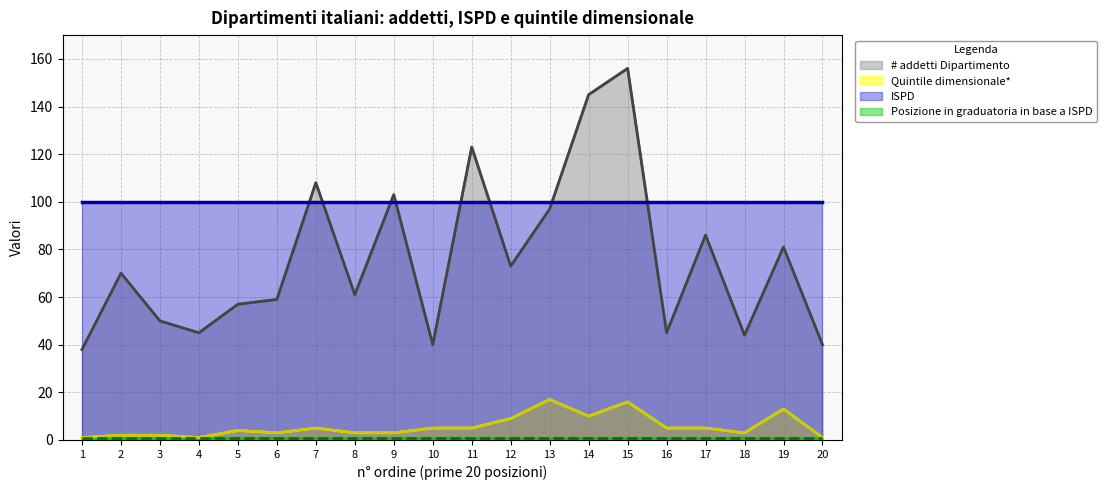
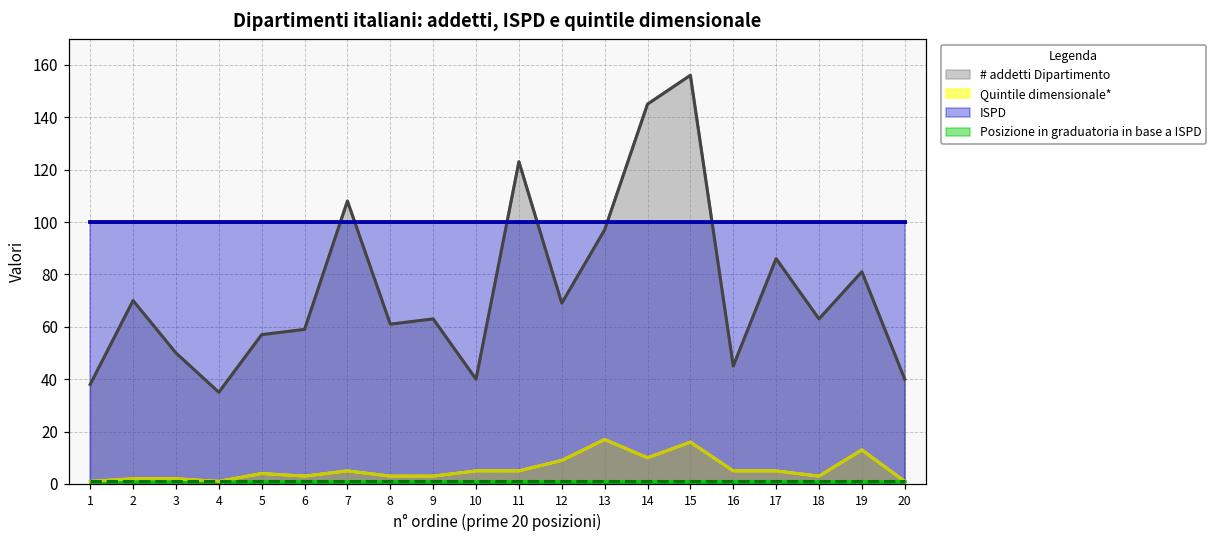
  {
    "# addetti Dipartimento": {
      "1": 38,
      "2": 70,
      "3": 50,
-     "4": 45,
+     "4": 35,
      "5": 57,
      "6": 59,
      "7": 108,
      "8": 61,
-     "9": 103,
+     "9": 63,
      "10": 40,
      "11": 123,
-     "12": 73,
+     "12": 69,
      "13": 97,
      "14": 145,
      "15": 156,
      "16": 45,
      "17": 86,
-     "18": 44,
+     "18": 63,
      "19": 81,
      "20": 40
    },
    "Quintile dimensionale*": {
      "5": 4,
      "6": 3,
      "7": 5,
      "8": 3,
      "9": 3,
      "10": 5,
      "11": 5,
      "12": 9,
      "13": 17,
      "14": 10,
      "15": 16,
      "16": 5,
      "17": 5,
      "18": 3,
      "19": 13
    },
    "ISPD": {
      "1": 100,
      "2": 100,
      "3": 100,
      "4": 100,
      "5": 100,
      "6": 100,
      "7": 100,
      "8": 100,
      "9": 100,
      "10": 100,
      "11": 100,
      "12": 100,
      "13": 100,
      "14": 100,
      "15": 100,
      "16": 100,
      "17": 100,
      "18": 100,
      "19": 100,
      "20": 100
    },
    "Posizione in graduatoria in base a ISPD": {
      "5": 1,
      "6": 1,
      "7": 1,
      "8": 1,
      "9": 1,
      "10": 1,
      "11": 1,
      "12": 1,
      "13": 1,
      "14": 1,
      "15": 1,
      "16": 1,
      "17": 1,
      "18": 1,
      "19": 1
    }
  }
